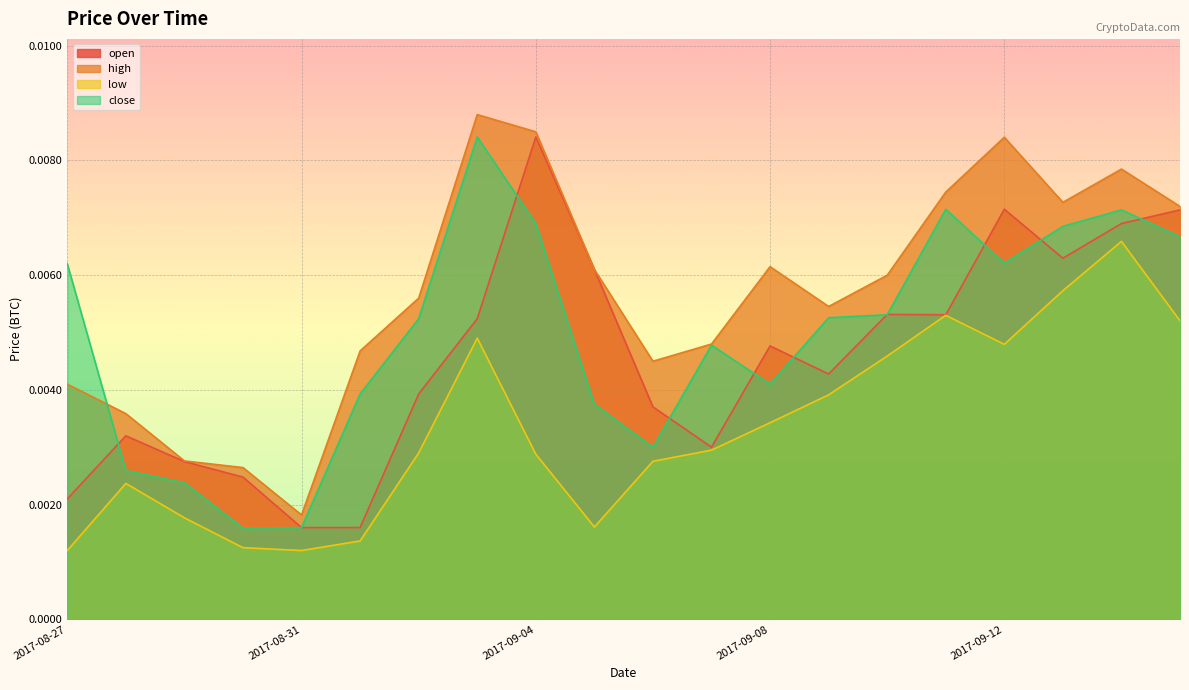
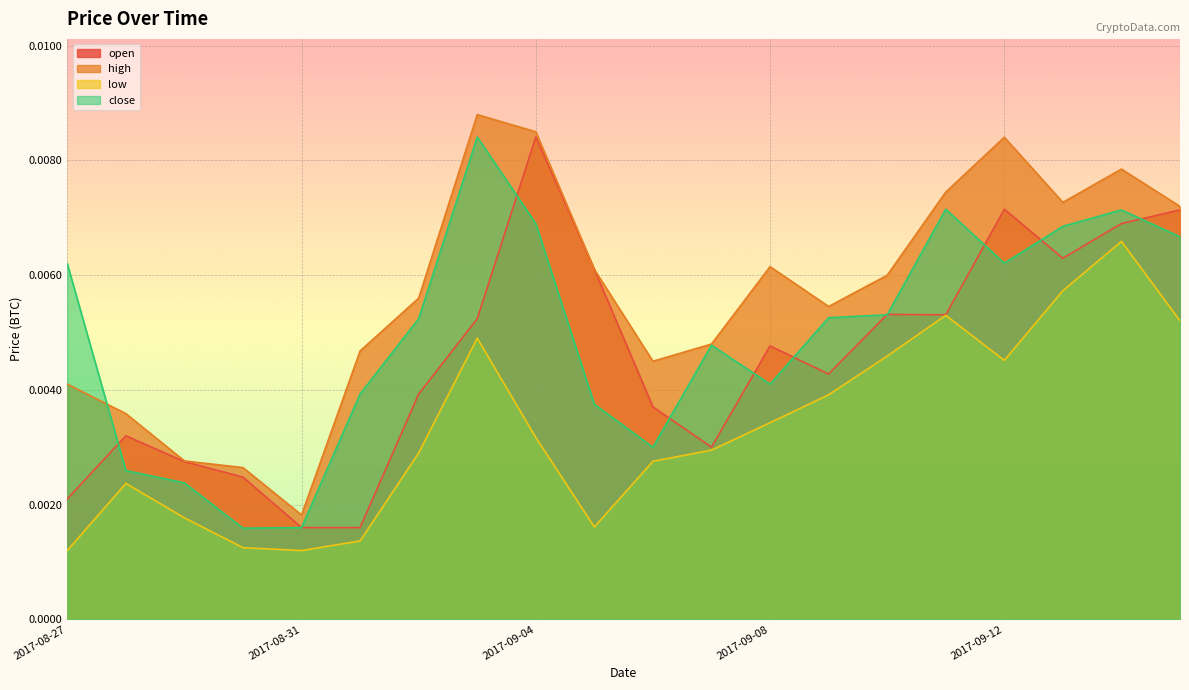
  {
    "low": {
      "2017-08-27": 0.0012,
      "2017-08-31": 0.0012,
-     "2017-09-04": 0.0029,
+     "2017-09-04": 0.0032,
      "2017-09-08": 0.0034,
-     "2017-09-12": 0.0048
+     "2017-09-12": 0.0045
    },
    "close": {
      "2017-08-27": 0.0062,
      "2017-09-04": 0.0069,
      "2017-09-08": 0.0041,
      "2017-09-12": 0.0062
    }
  }
